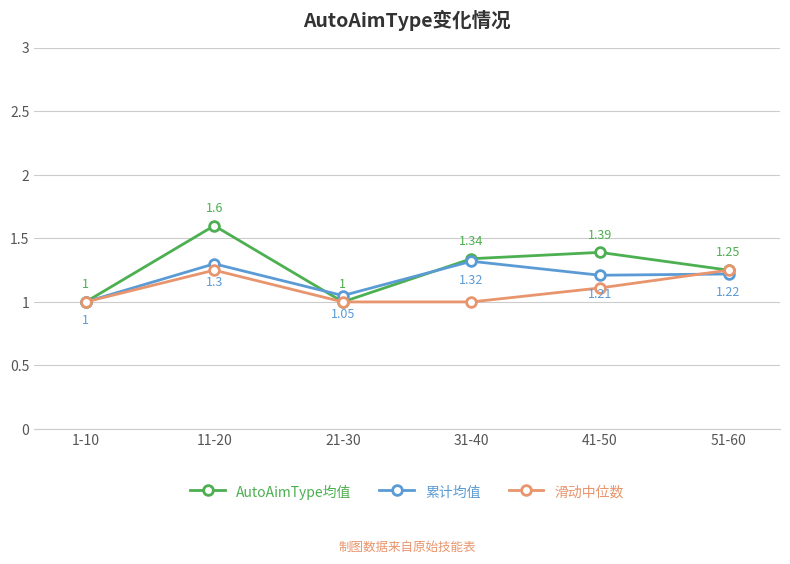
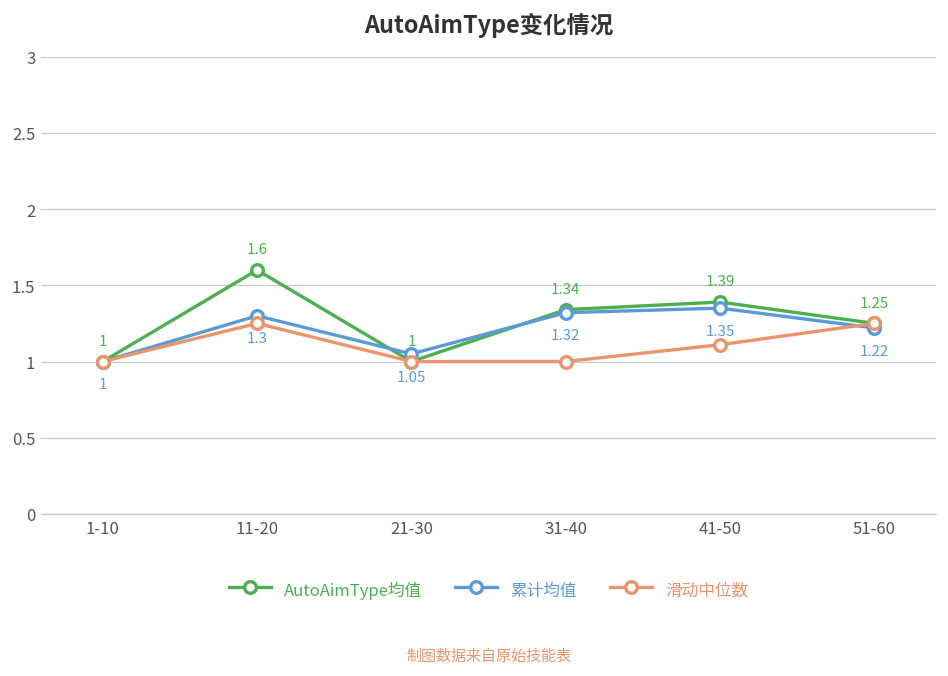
  {
    "AutoAimType均值": {
      "11-20": 1.6,
      "41-50": 1.39
    },
    "累计均值": {
      "21-30": 1,
-     "41-50": 1.21,
+     "41-50": 1.35,
      "51-60": 1.22
    },
    "滑动中位数": {
      "11-20": 1.3
    }
  }
